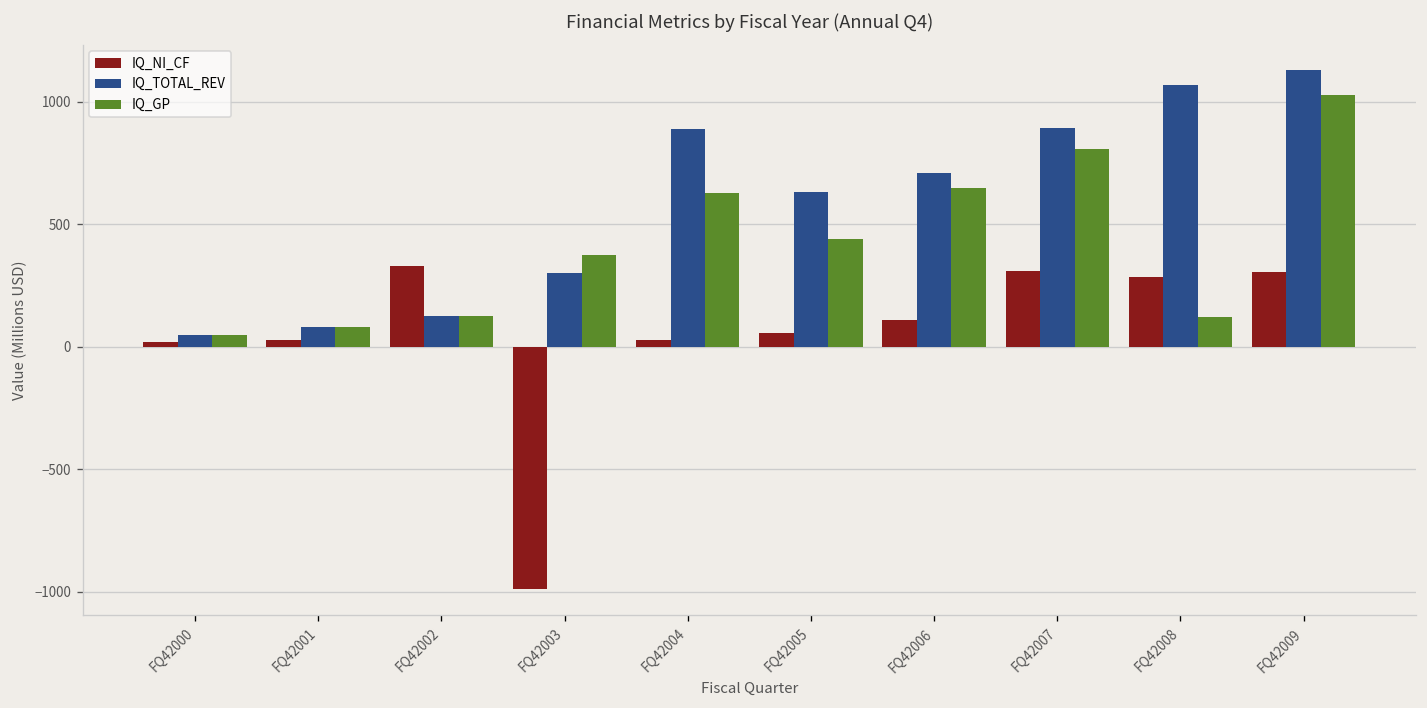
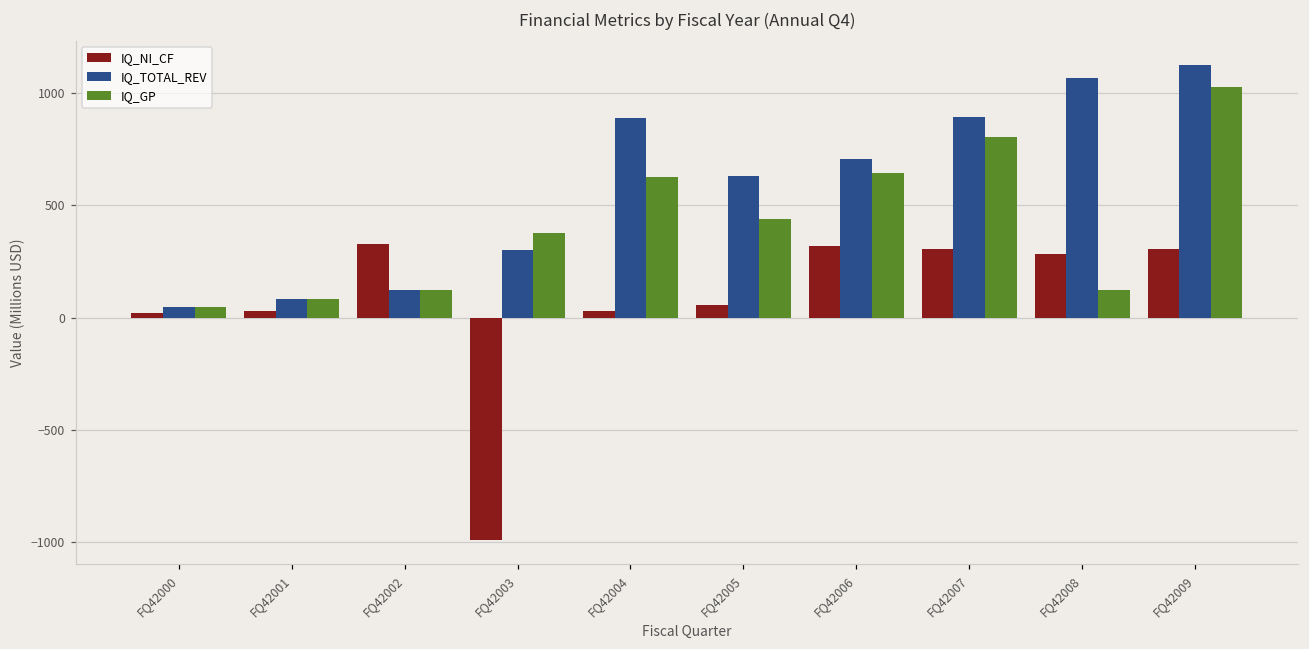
  {
    "IQ_NI_CF": {
      "FQ42000": 20,
      "FQ42001": 30,
      "FQ42002": 330,
      "FQ42003": -990,
      "FQ42004": 30,
      "FQ42005": 60,
-     "FQ42006": 110,
+     "FQ42006": 320,
      "FQ42007": 310,
      "FQ42008": 290,
      "FQ42009": 310
    },
    "IQ_TOTAL_REV": {
      "FQ42000": 50,
      "FQ42001": 80,
      "FQ42002": 120,
      "FQ42003": 300,
      "FQ42004": 890,
      "FQ42005": 630,
      "FQ42006": 710,
      "FQ42007": 890,
      "FQ42008": 1070,
      "FQ42009": 1130
    },
    "IQ_GP": {
      "FQ42000": 50,
      "FQ42001": 80,
      "FQ42002": 120,
      "FQ42003": 380,
      "FQ42004": 630,
      "FQ42005": 440,
      "FQ42006": 650,
      "FQ42007": 810,
      "FQ42008": 120,
      "FQ42009": 1030
    }
  }
